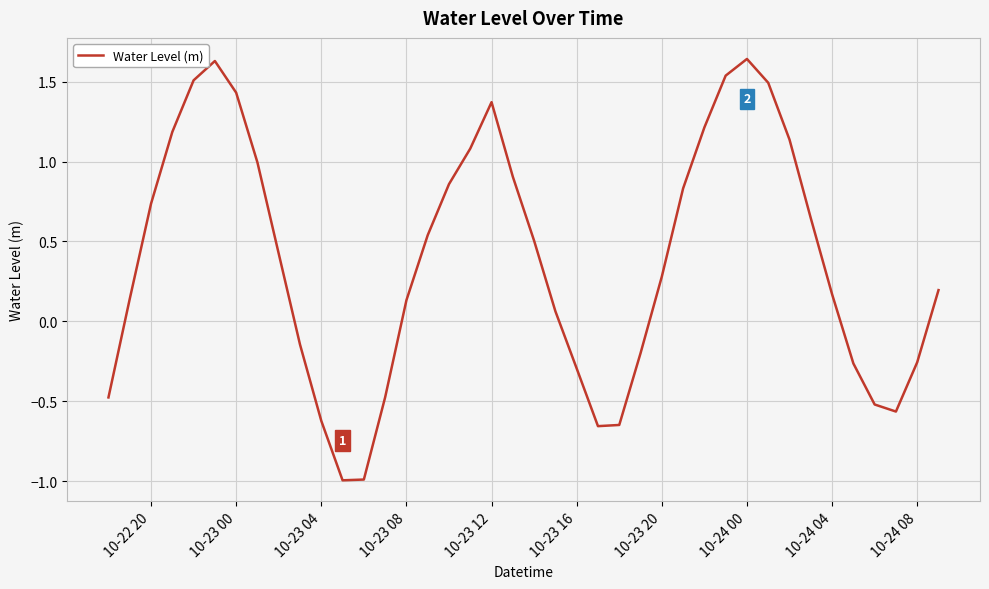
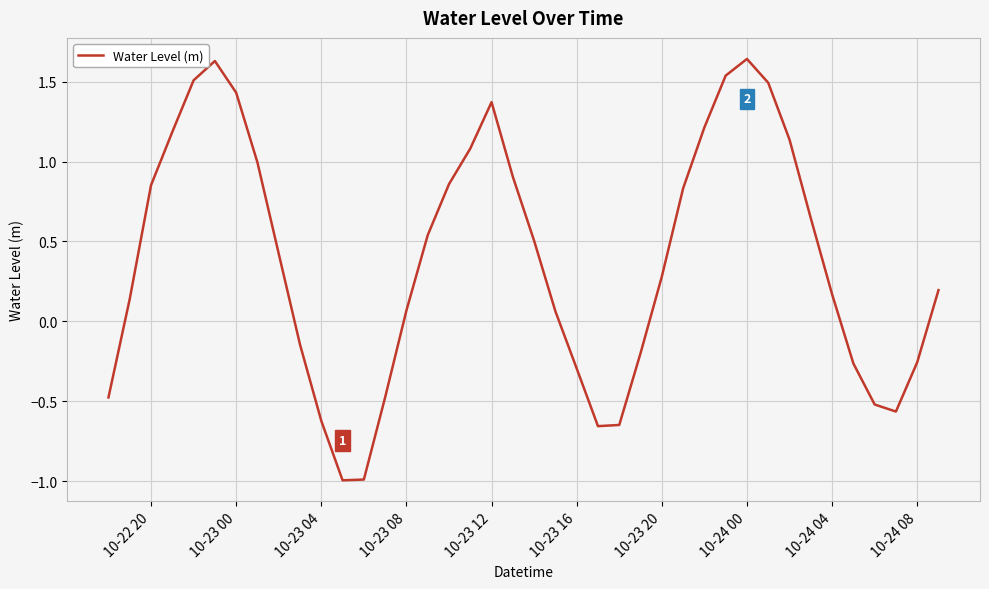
  {
-   "10-22 20": 0.74,
+   "10-22 20": 0.85,
    "10-23 00": 1.43,
-   "10-23 08": 0.13,
+   "10-23 08": 0.07,
    "10-23 12": 1.37,
    "10-23 16": -0.30,
    "10-23 20": 0.28,
    "10-24 04": 0.17,
    "10-24 08": -0.26
  }
